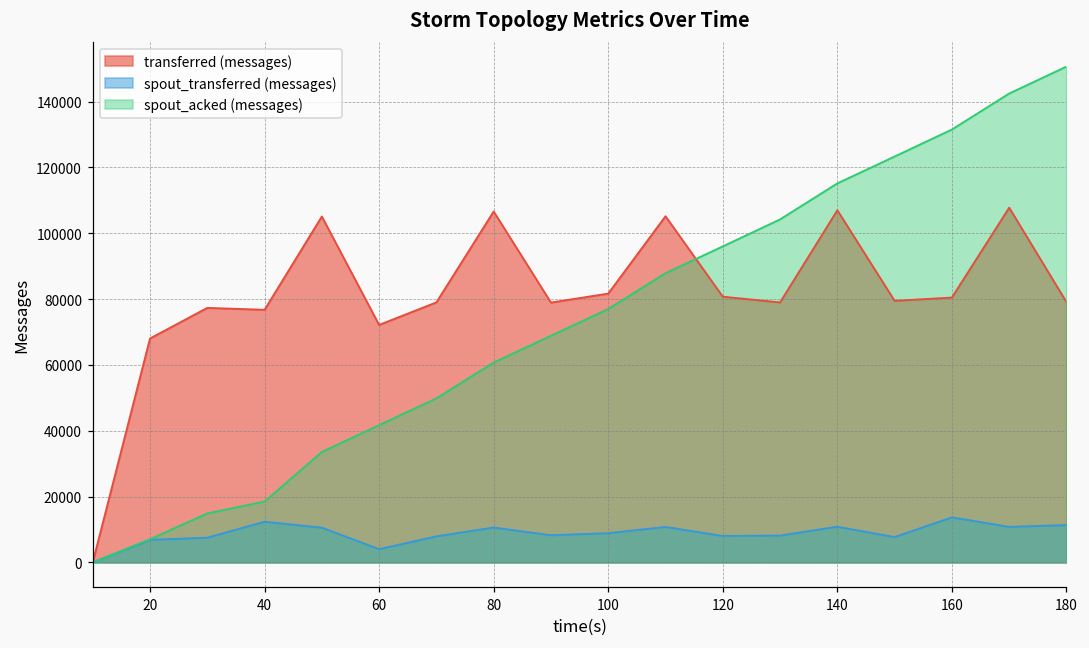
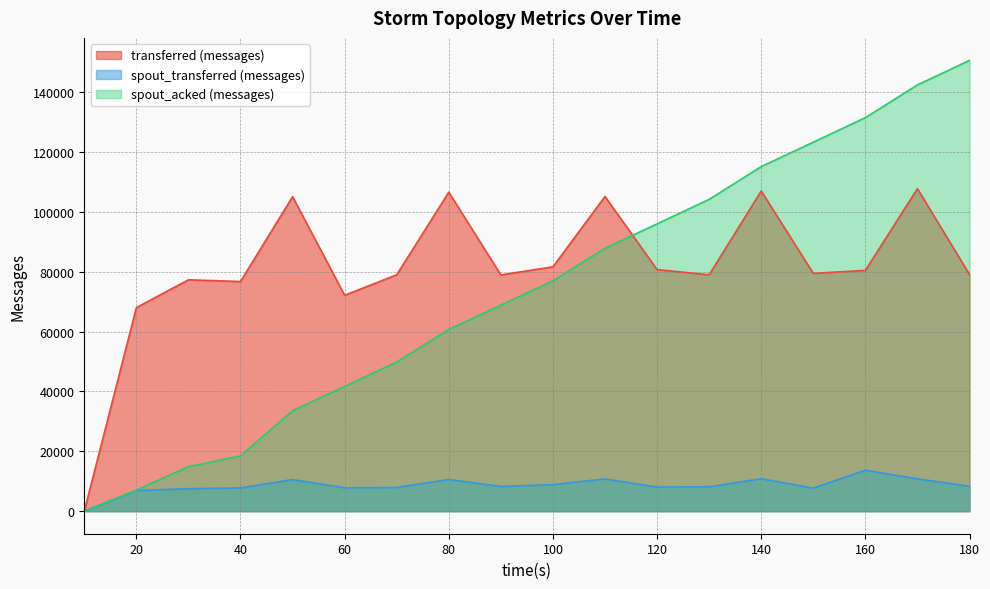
  {
    "transferred (messages)": {
      "20": 68000,
      "40": 77000,
      "60": 72000,
      "80": 107000,
      "100": 82000,
      "120": 81000,
      "140": 107000,
      "160": 80000,
      "180": 79000
    },
    "spout_transferred (messages)": {
-     "40": 12000,
-     "60": 4000,
+     "40": 8000,
+     "60": 8000,
      "80": 11000,
      "100": 9000,
      "120": 8000,
      "140": 11000,
      "160": 14000,
-     "180": 11000
+     "180": 8000
    },
    "spout_acked (messages)": {
      "40": 18000,
      "60": 42000,
      "80": 61000,
      "100": 77000,
      "120": 96000,
      "140": 115000,
      "160": 132000,
      "180": 151000
    }
  }
